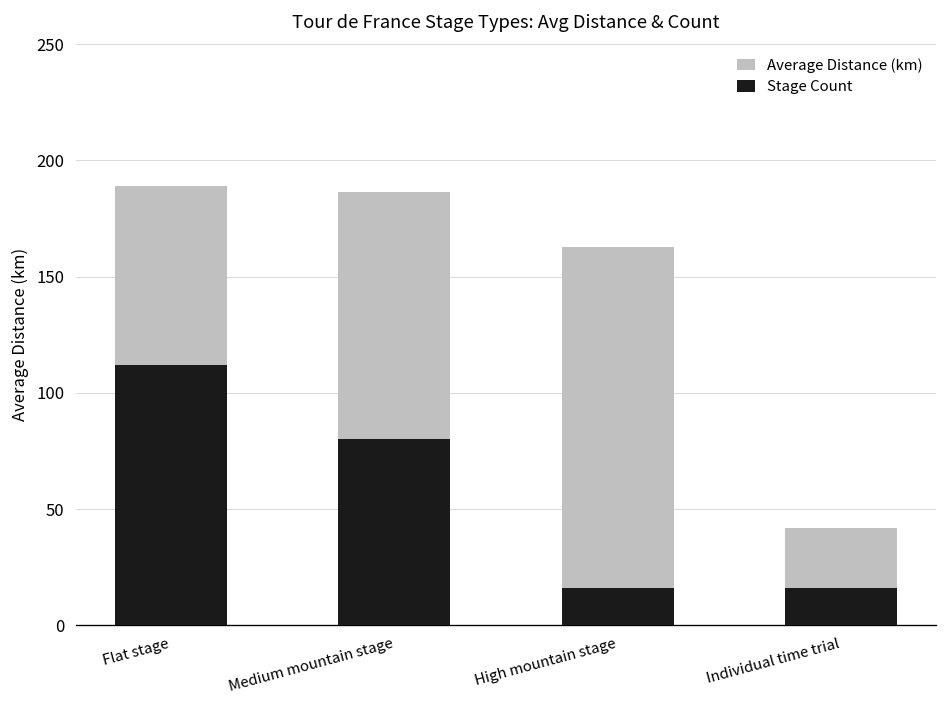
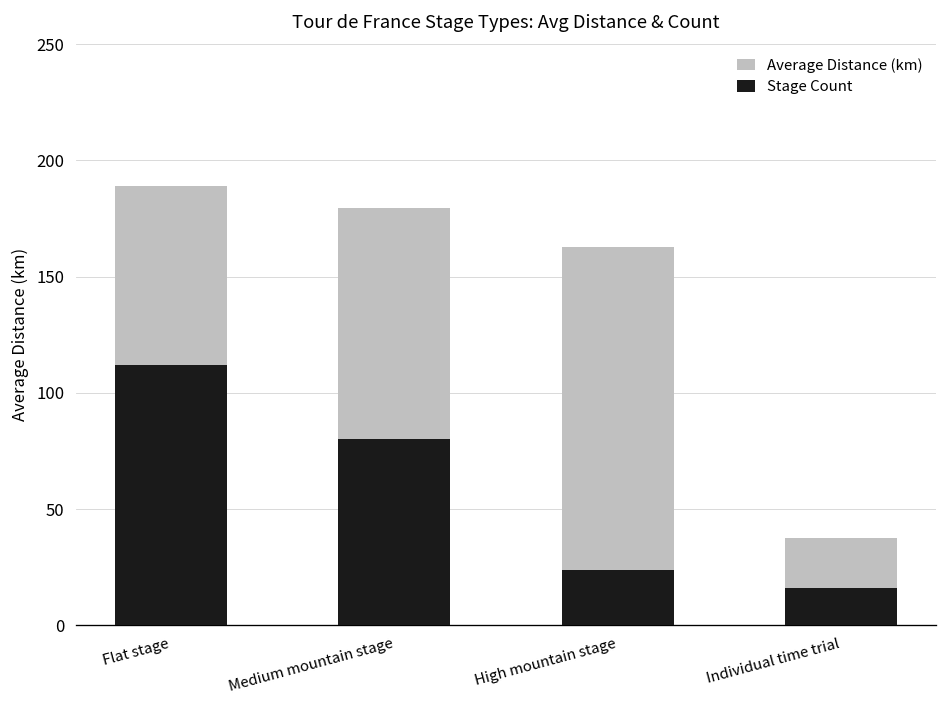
  {
    "Average Distance (km)": {
      "Flat stage": 189,
-     "Medium mountain stage": 187,
+     "Medium mountain stage": 180,
      "High mountain stage": 163,
-     "Individual time trial": 42
+     "Individual time trial": 38
    },
    "Stage Count": {
-     "High mountain stage": 16
+     "High mountain stage": 24
    }
  }
